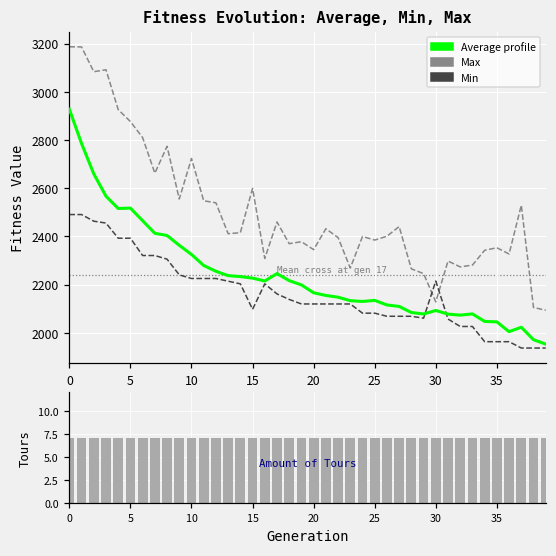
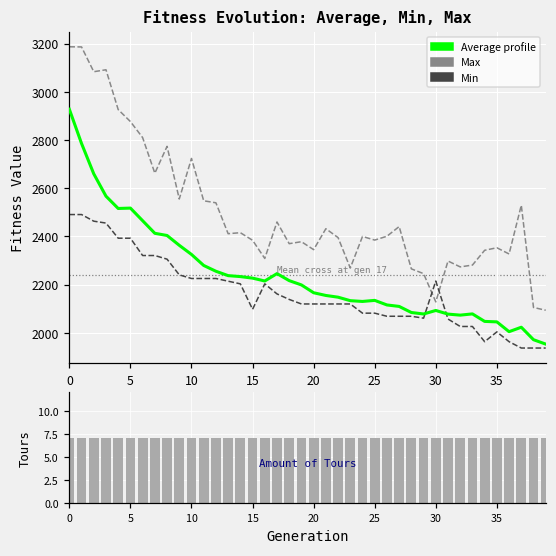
  {
    "Fitness Evolution: Average, Min, Max": {
      "Max": {
        "0": 3190,
        "5": 2880,
        "10": 2720,
-       "15": 2600,
+       "15": 2380,
        "20": 2350,
        "25": 2390,
        "30": 2130,
        "35": 2350
      },
      "Min": {
        "0": 2490,
        "5": 2390,
        "10": 2230,
        "15": 2100,
        "20": 2120,
        "25": 2080,
        "30": 2220,
-       "35": 1960
+       "35": 2000
      }
    }
  }
